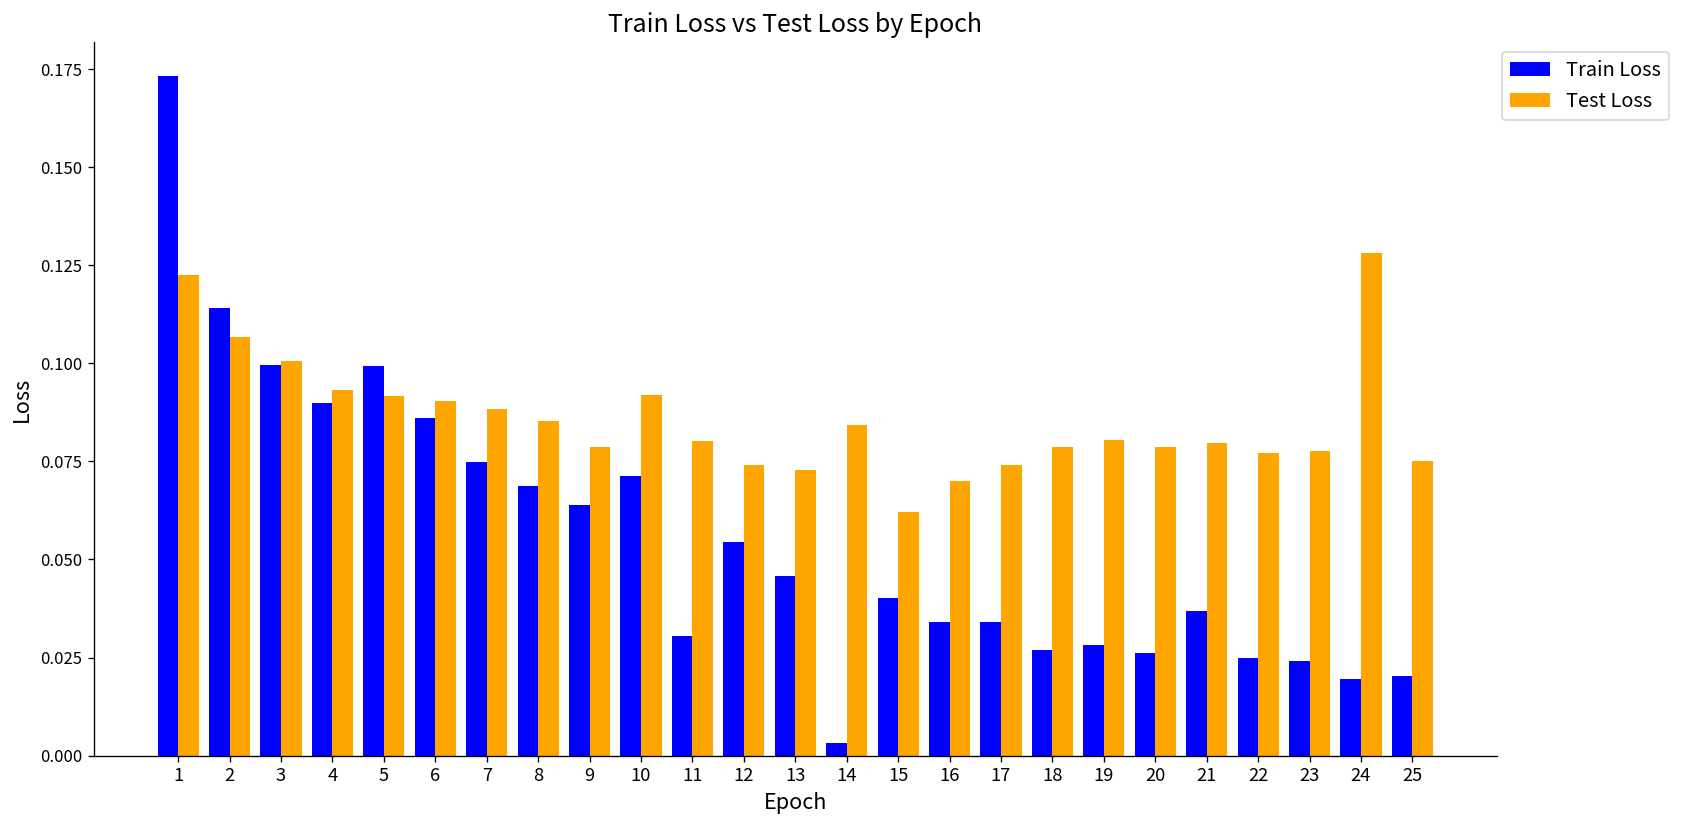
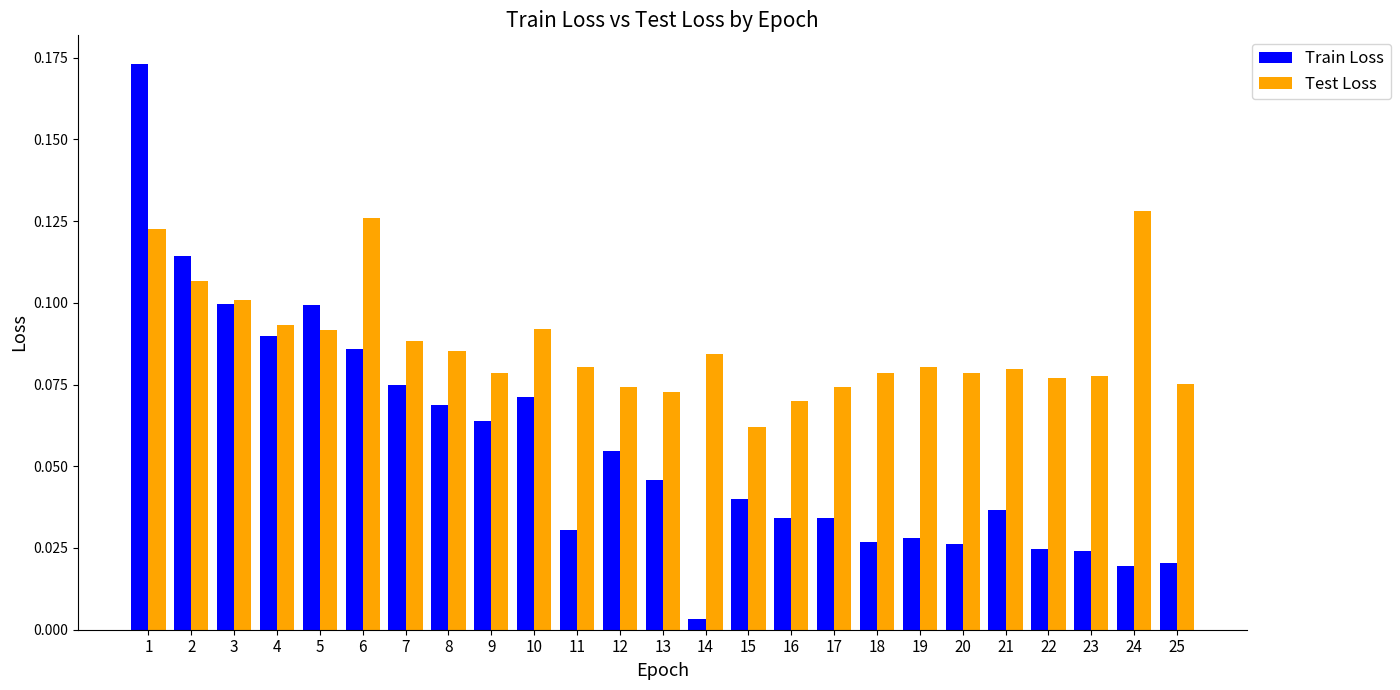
  {
    "Train Loss": {
      "1": 0.173,
      "2": 0.114,
      "3": 0.100,
      "4": 0.090,
      "5": 0.099,
      "6": 0.086,
      "7": 0.075,
      "8": 0.069,
      "9": 0.064,
      "10": 0.071,
      "11": 0.030,
      "12": 0.055,
      "13": 0.046,
      "14": 0.003,
      "15": 0.040,
      "16": 0.034,
      "17": 0.034,
      "18": 0.027,
      "19": 0.028,
      "20": 0.026,
      "21": 0.037,
      "22": 0.025,
      "23": 0.024,
      "24": 0.020,
      "25": 0.020
    },
    "Test Loss": {
      "1": 0.123,
      "2": 0.107,
      "3": 0.101,
      "4": 0.093,
      "5": 0.092,
-     "6": 0.091,
+     "6": 0.126,
      "7": 0.088,
      "8": 0.085,
      "9": 0.079,
      "10": 0.092,
      "11": 0.080,
      "12": 0.074,
      "13": 0.073,
      "14": 0.084,
      "15": 0.062,
      "16": 0.070,
      "17": 0.074,
      "18": 0.079,
      "19": 0.080,
      "20": 0.079,
      "21": 0.080,
      "22": 0.077,
      "23": 0.078,
      "24": 0.128,
      "25": 0.075
    }
  }
